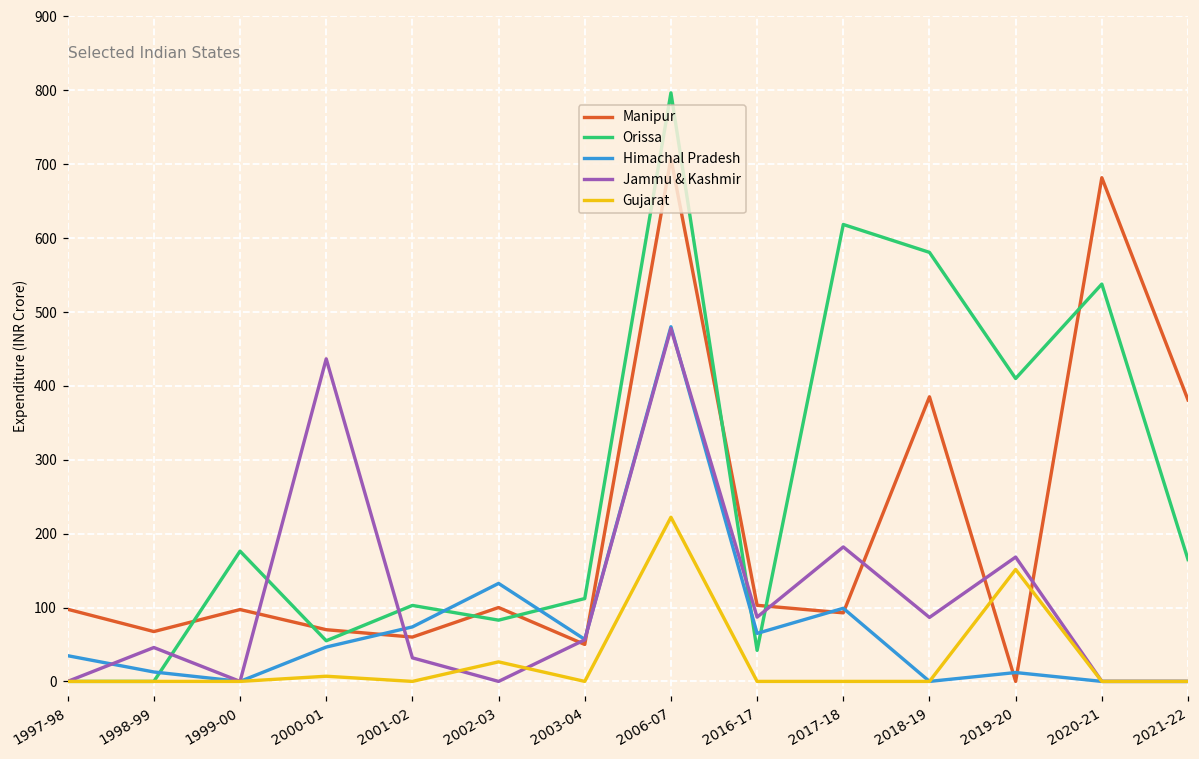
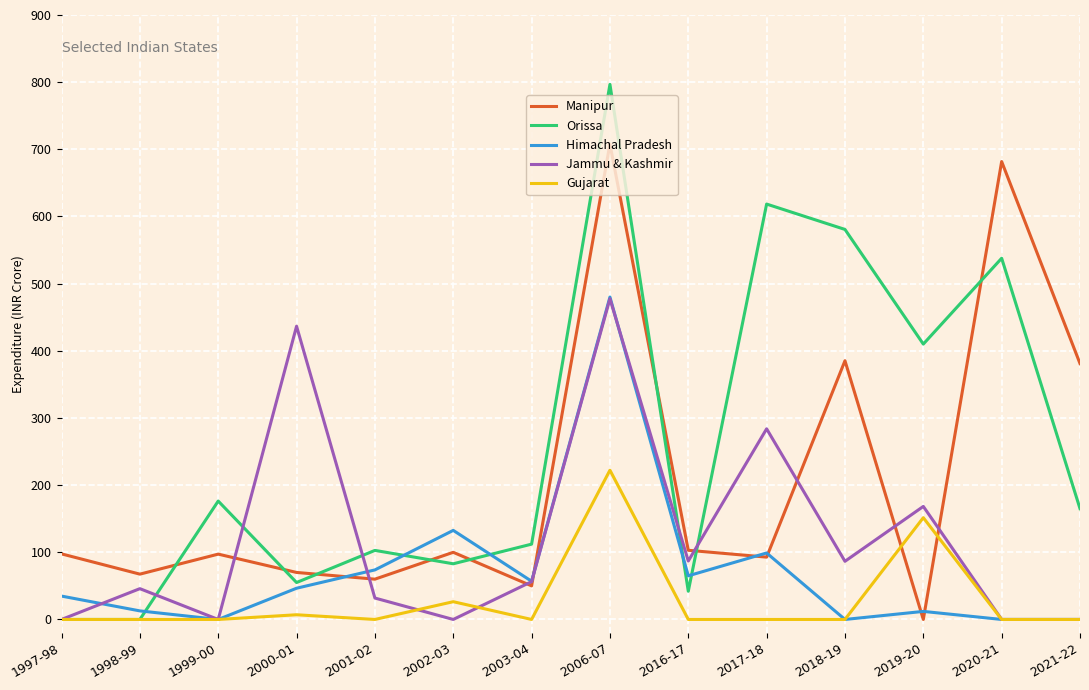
  {
    "Manipur": {
      "1997-98": 100,
      "1998-99": 70,
      "1999-00": 100,
      "2000-01": 70,
      "2001-02": 60,
      "2002-03": 100,
      "2003-04": 50,
      "2016-17": 100,
      "2017-18": 90,
      "2018-19": 390,
      "2019-20": 0,
      "2020-21": 680,
      "2021-22": 380
    },
    "Orissa": {
      "1999-00": 180,
      "2000-01": 60,
      "2001-02": 100,
      "2002-03": 80,
      "2003-04": 110,
      "2006-07": 800,
      "2016-17": 40,
      "2017-18": 620,
      "2018-19": 580,
      "2019-20": 410,
      "2020-21": 540,
      "2021-22": 170
    },
    "Himachal Pradesh": {
      "1997-98": 30,
      "1998-99": 10,
      "2000-01": 50,
      "2001-02": 70,
      "2002-03": 130,
      "2016-17": 70,
      "2017-18": 100,
      "2019-20": 10
    },
    "Jammu & Kashmir": {
      "1998-99": 50,
      "2000-01": 440,
      "2001-02": 30,
      "2002-03": 0,
      "2016-17": 90,
-     "2017-18": 180,
+     "2017-18": 280,
      "2018-19": 90,
      "2019-20": 170
    },
    "Gujarat": {
      "2000-01": 10,
      "2001-02": 0,
      "2002-03": 30,
      "2003-04": 0,
      "2006-07": 220,
      "2016-17": 0,
      "2017-18": 0,
      "2019-20": 150
    }
  }
